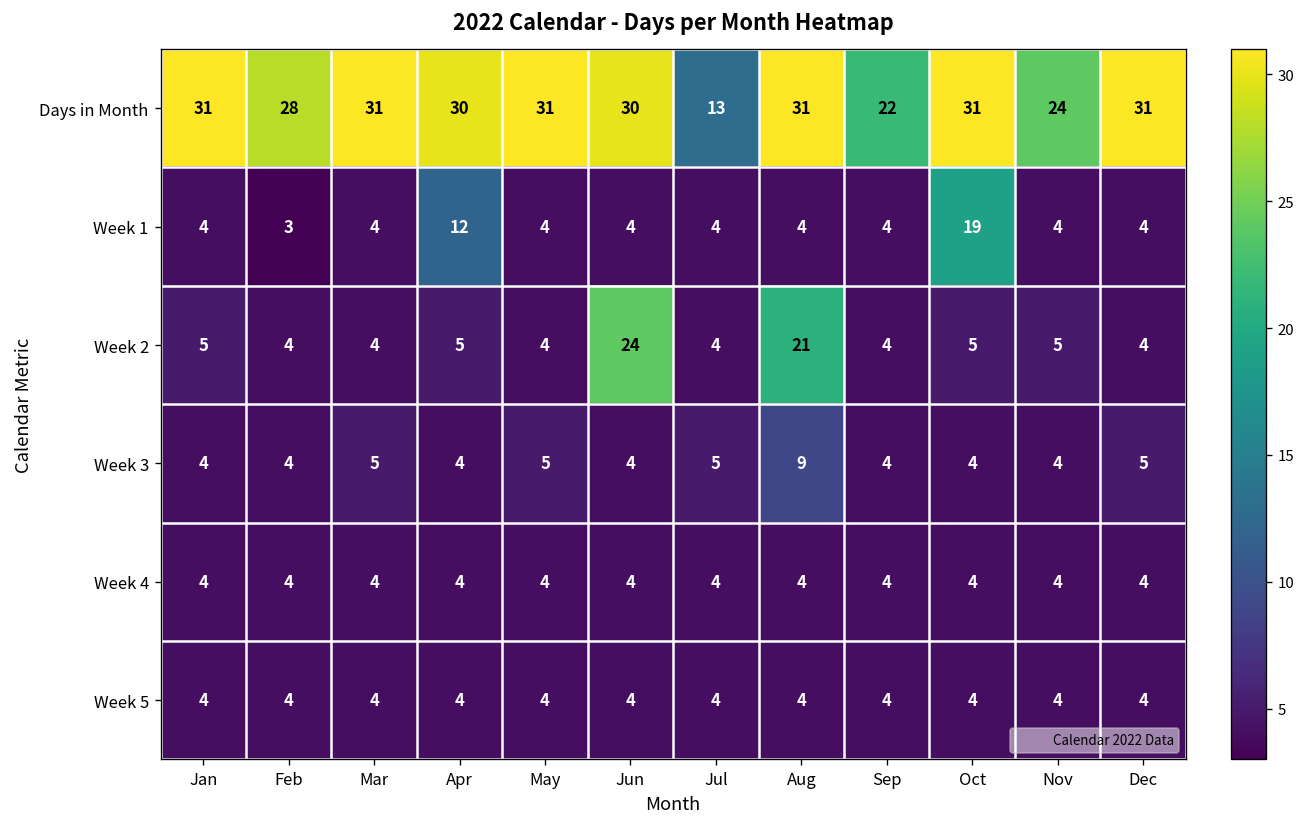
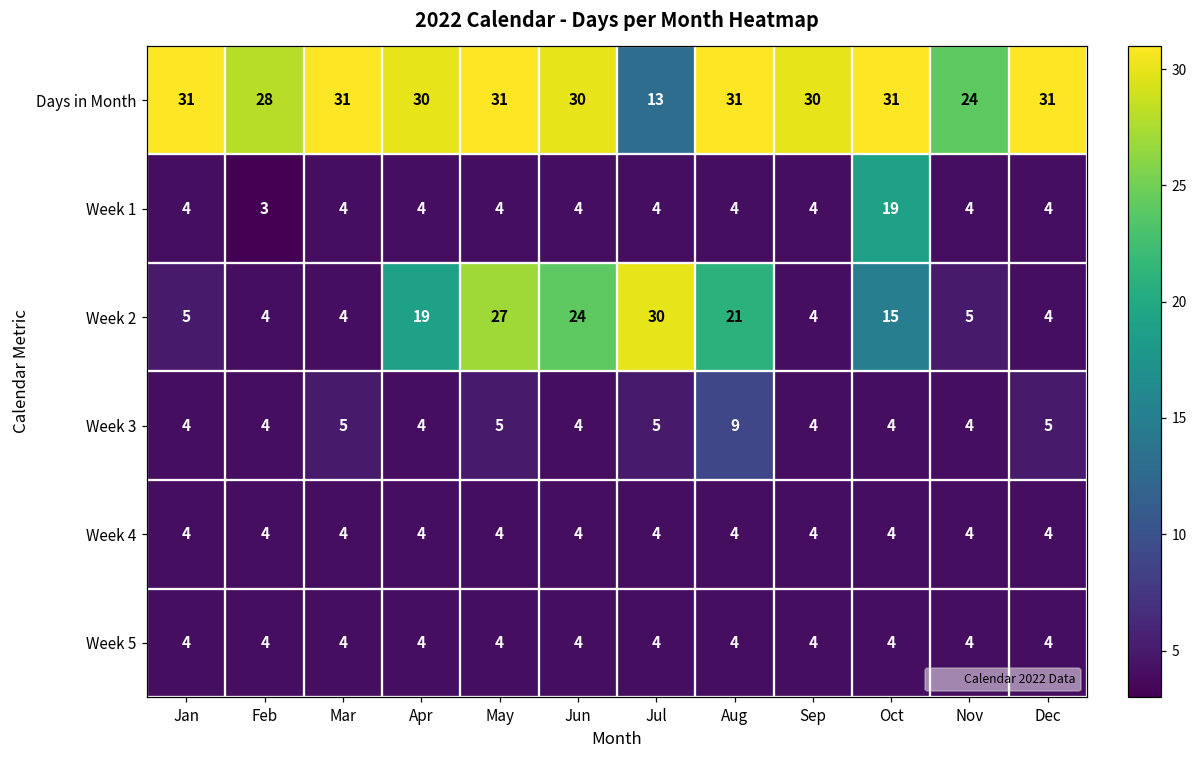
  {
    "Days in Month": {
      "Jan": 31,
      "Feb": 28,
      "Mar": 31,
      "Apr": 30,
      "May": 31,
      "Jun": 30,
      "Jul": 13,
      "Aug": 31,
-     "Sep": 22,
+     "Sep": 30,
      "Oct": 31,
      "Nov": 24,
      "Dec": 31
    },
    "Week 1": {
      "Jan": 4,
      "Feb": 3,
      "Mar": 4,
-     "Apr": 12,
+     "Apr": 4,
      "May": 4,
      "Jun": 4,
      "Jul": 4,
      "Aug": 4,
      "Sep": 4,
      "Oct": 19,
      "Nov": 4,
      "Dec": 4
    },
    "Week 2": {
      "Jan": 5,
      "Feb": 4,
      "Mar": 4,
-     "Apr": 5,
-     "May": 4,
+     "Apr": 19,
+     "May": 27,
      "Jun": 24,
-     "Jul": 4,
+     "Jul": 30,
      "Aug": 21,
      "Sep": 4,
-     "Oct": 5,
+     "Oct": 15,
      "Nov": 5,
      "Dec": 4
    },
    "Week 3": {
      "Jan": 4,
      "Feb": 4,
      "Mar": 5,
      "Apr": 4,
      "May": 5,
      "Jun": 4,
      "Jul": 5,
      "Aug": 9,
      "Sep": 4,
      "Oct": 4,
      "Nov": 4,
      "Dec": 5
    },
    "Week 4": {
      "Jan": 4,
      "Feb": 4,
      "Mar": 4,
      "Apr": 4,
      "May": 4,
      "Jun": 4,
      "Jul": 4,
      "Aug": 4,
      "Sep": 4,
      "Oct": 4,
      "Nov": 4,
      "Dec": 4
    },
    "Week 5": {
      "Jan": 4,
      "Feb": 4,
      "Mar": 4,
      "Apr": 4,
      "May": 4,
      "Jun": 4,
      "Jul": 4,
      "Aug": 4,
      "Sep": 4,
      "Oct": 4,
      "Nov": 4,
      "Dec": 4
    }
  }
